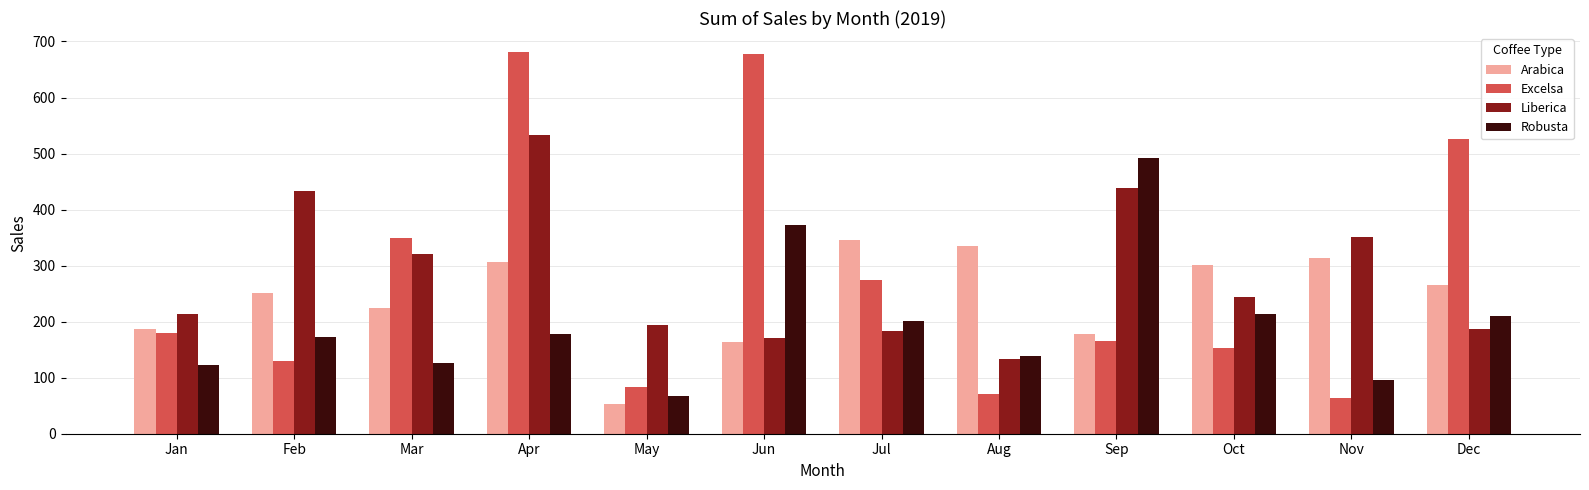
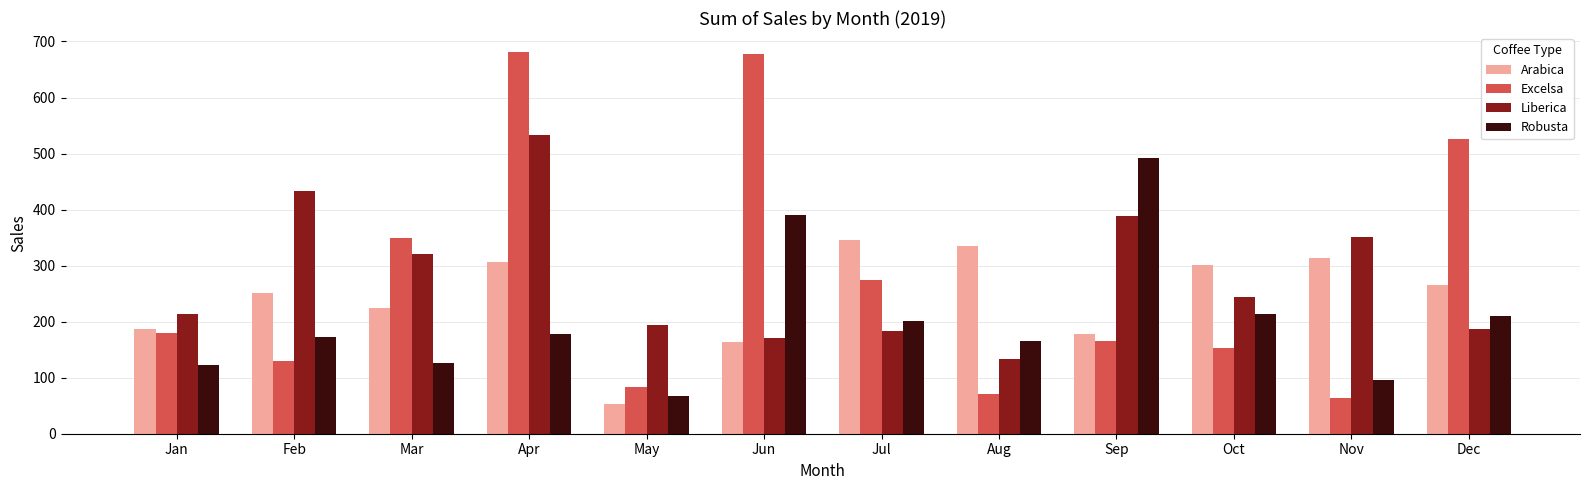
  {
    "Arabica": {
      "Jan": 190,
      "Feb": 250,
      "Mar": 220,
      "Apr": 310,
      "May": 50,
      "Jun": 160,
      "Jul": 350,
      "Aug": 330,
      "Sep": 180,
      "Oct": 300,
      "Nov": 310,
      "Dec": 270
    },
    "Excelsa": {
      "Jan": 180,
      "Feb": 130,
      "Mar": 350,
      "Apr": 680,
      "May": 80,
      "Jun": 680,
      "Jul": 270,
      "Aug": 70,
      "Sep": 170,
      "Oct": 150,
      "Nov": 60,
      "Dec": 530
    },
    "Liberica": {
      "Jan": 210,
      "Feb": 430,
      "Mar": 320,
      "Apr": 530,
      "May": 190,
      "Jun": 170,
      "Jul": 180,
      "Aug": 130,
-     "Sep": 440,
+     "Sep": 390,
      "Oct": 240,
      "Nov": 350,
      "Dec": 190
    },
    "Robusta": {
      "Jan": 120,
      "Feb": 170,
      "Mar": 130,
      "Apr": 180,
      "May": 70,
-     "Jun": 370,
+     "Jun": 390,
      "Jul": 200,
-     "Aug": 140,
+     "Aug": 170,
      "Sep": 490,
      "Oct": 210,
      "Nov": 100,
      "Dec": 210
    }
  }
